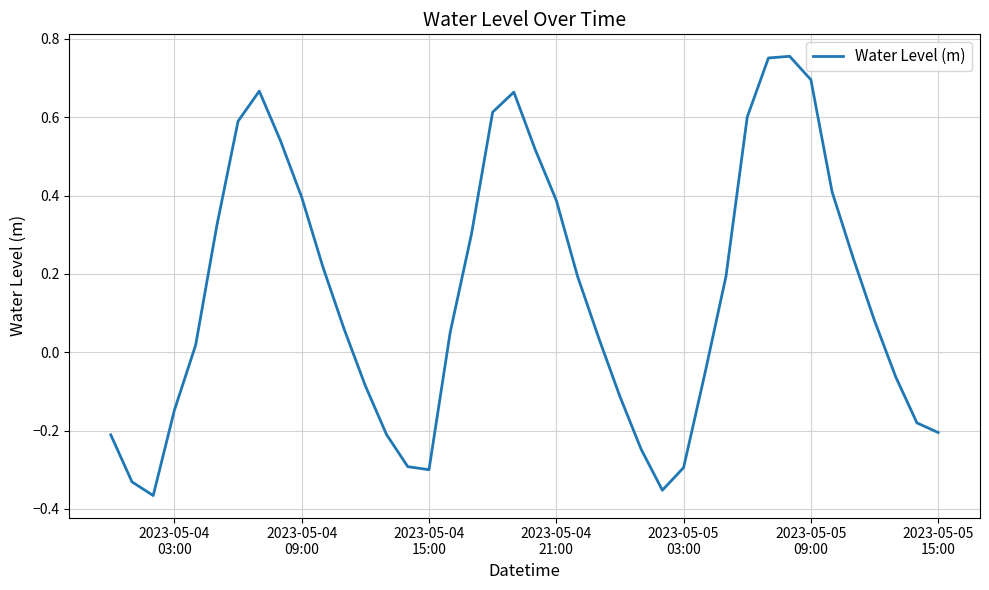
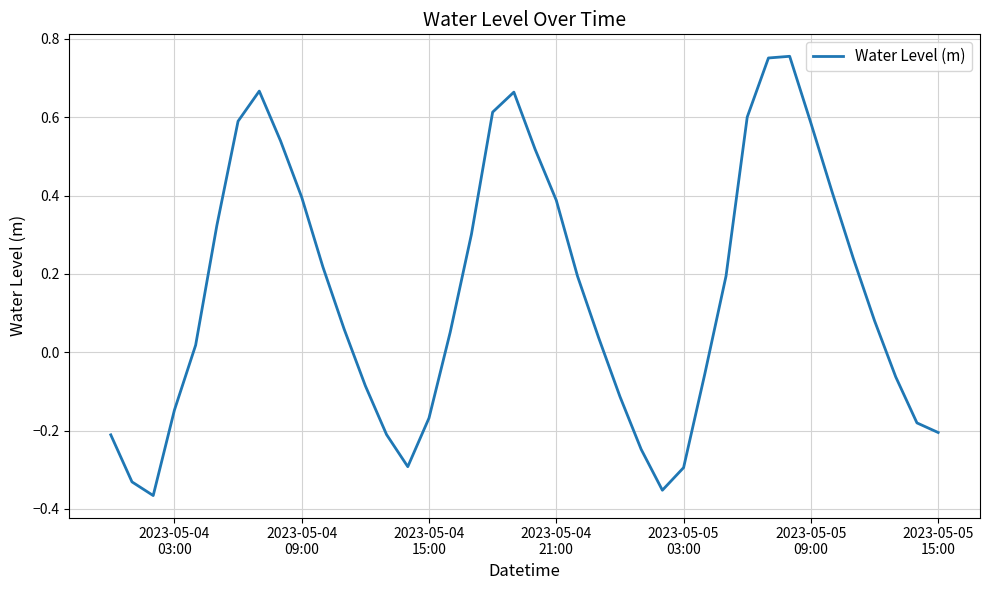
  {
    "2023-05-04 03:00": -0.15,
    "2023-05-04 09:00": 0.40,
-   "2023-05-04 15:00": -0.30,
+   "2023-05-04 15:00": -0.17,
    "2023-05-04 21:00": 0.39,
    "2023-05-05 03:00": -0.29,
-   "2023-05-05 09:00": 0.70,
+   "2023-05-05 09:00": 0.59,
    "2023-05-05 15:00": -0.20
  }
